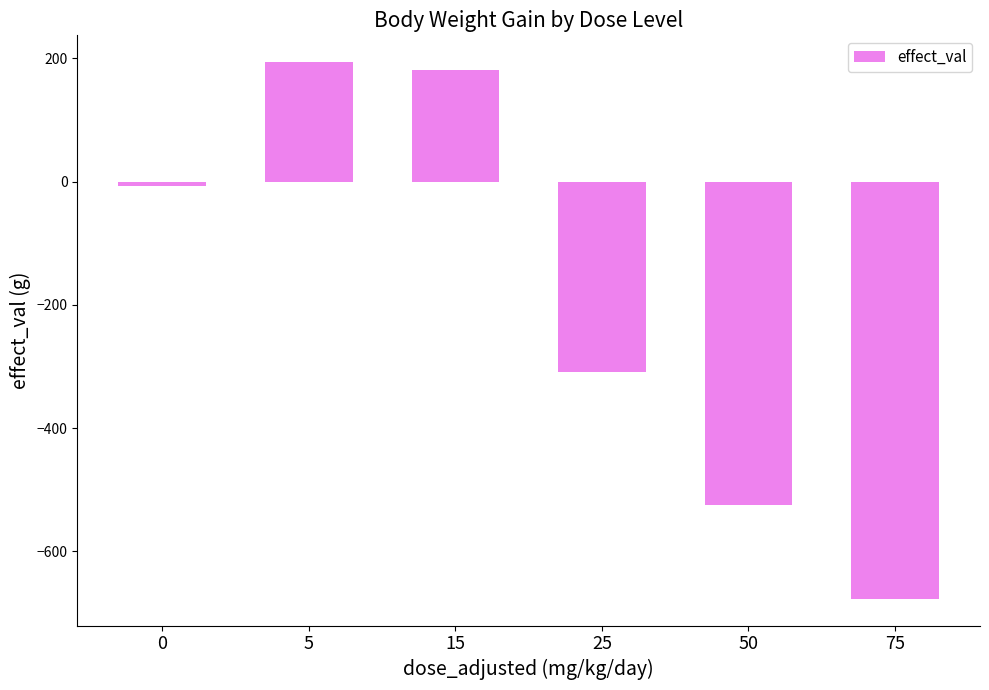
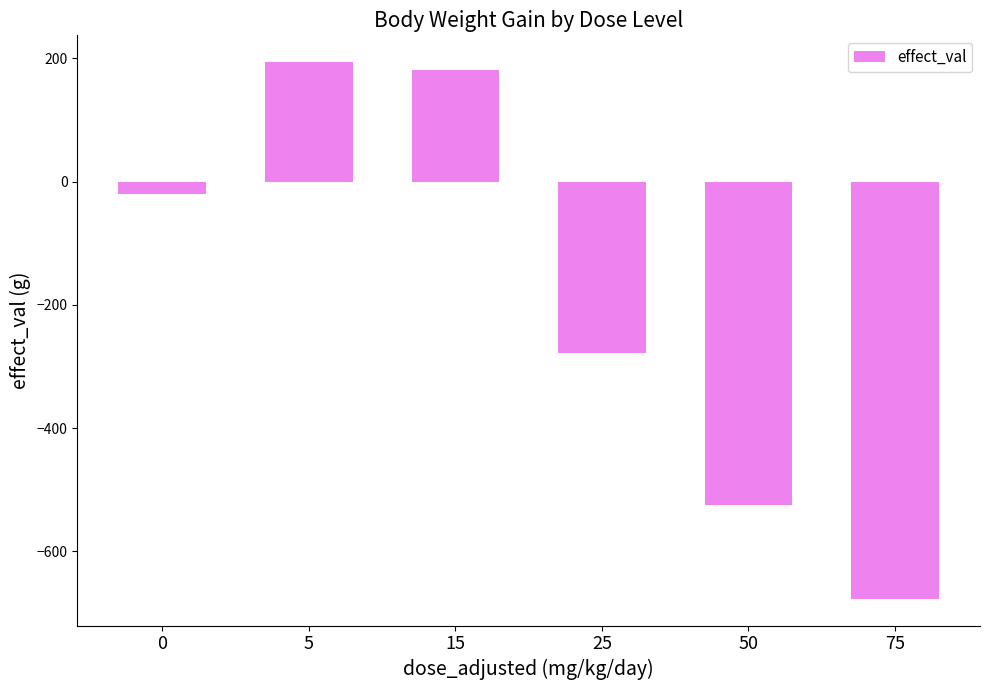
  {
-   "0": -10,
+   "0": -20,
    "5": 190,
    "15": 180,
-   "25": -310,
+   "25": -280,
    "50": -530,
    "75": -680
  }
